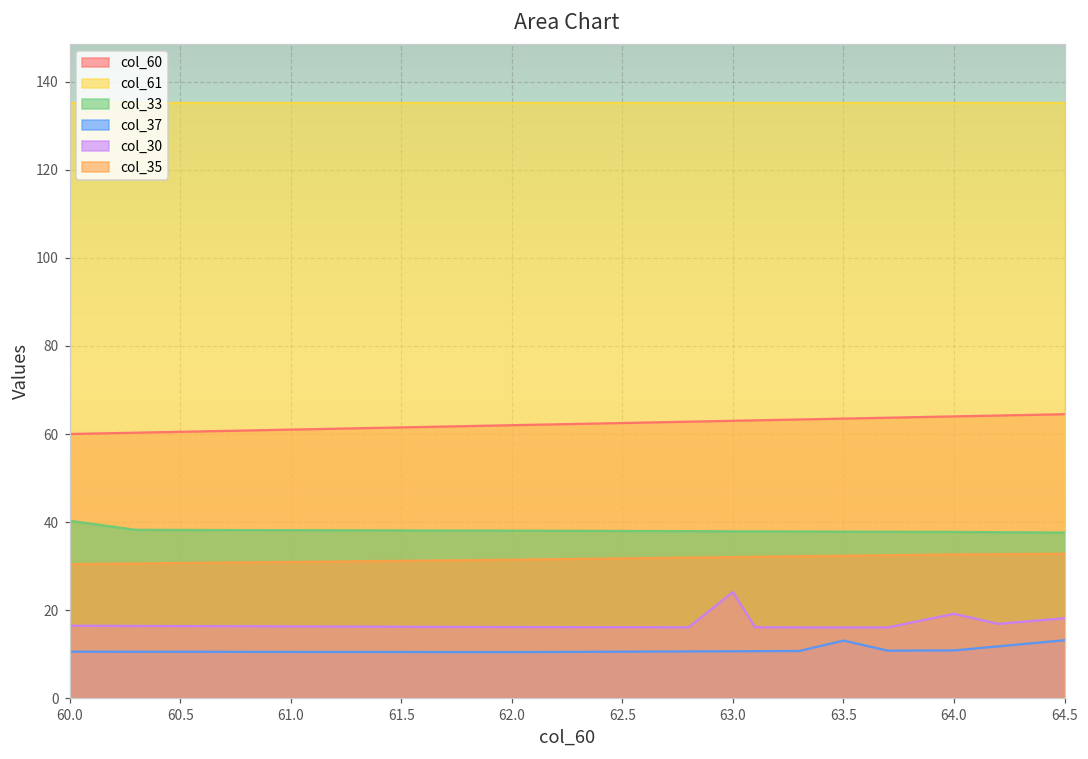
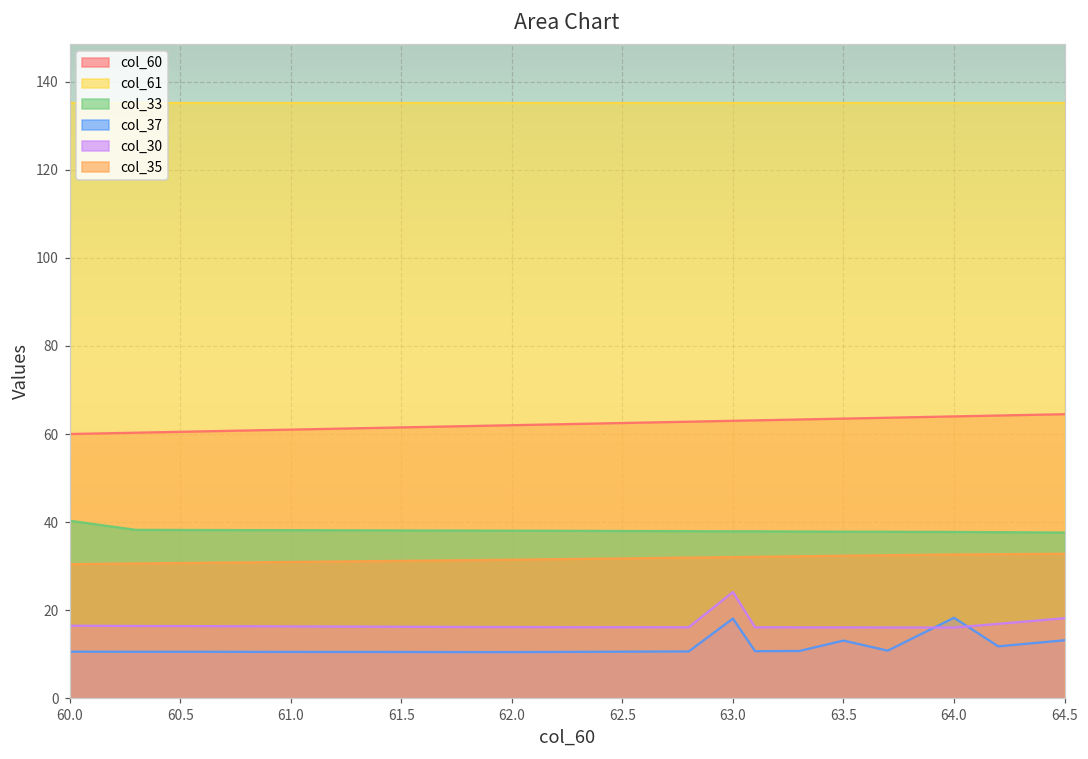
  {
    "col_33": {
      "60.0": 40,
      "63.0": 38,
      "63.5": 38,
      "64.0": 38,
      "64.5": 38
    },
    "col_37": {
      "60.0": 11,
-     "63.0": 11,
+     "63.0": 18,
      "63.5": 13,
-     "64.0": 11,
+     "64.0": 18,
      "64.5": 13
    },
    "col_30": {
      "60.0": 16,
      "63.0": 24,
      "63.5": 16,
-     "64.0": 19,
+     "64.0": 16,
      "64.5": 18
    }
  }
